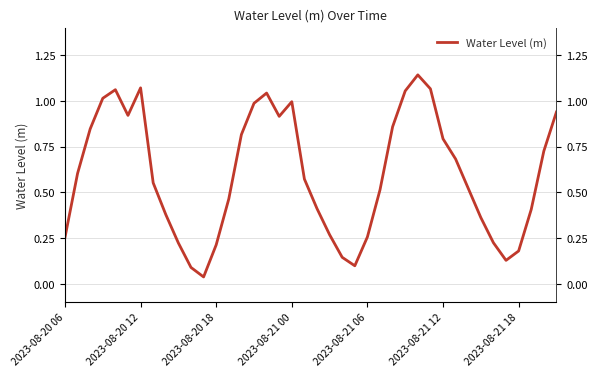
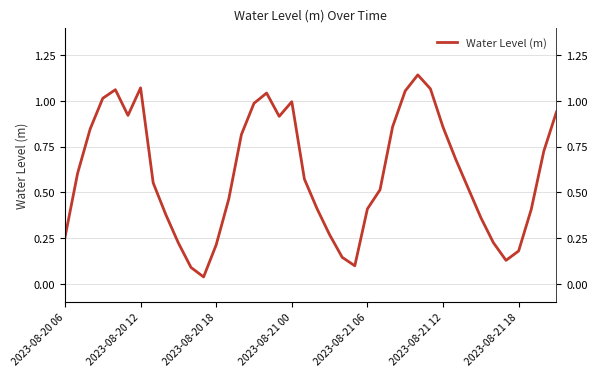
  {
    "2023-08-20 06": 0.25,
    "2023-08-20 12": 1.07,
    "2023-08-20 18": 0.21,
    "2023-08-21 00": 1.00,
-   "2023-08-21 06": 0.26,
-   "2023-08-21 12": 0.79,
+   "2023-08-21 06": 0.41,
+   "2023-08-21 12": 0.86,
    "2023-08-21 18": 0.18
  }
